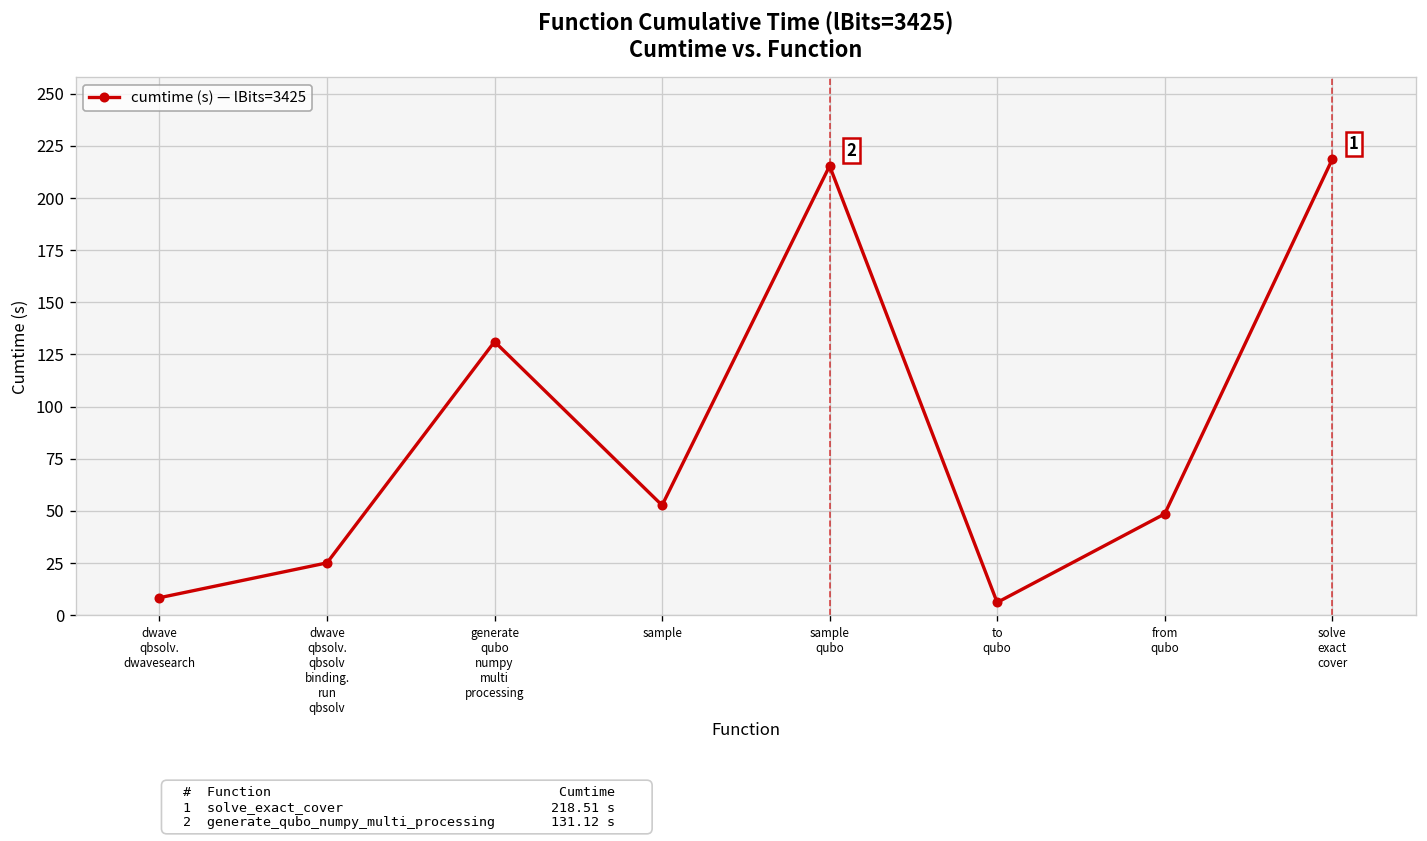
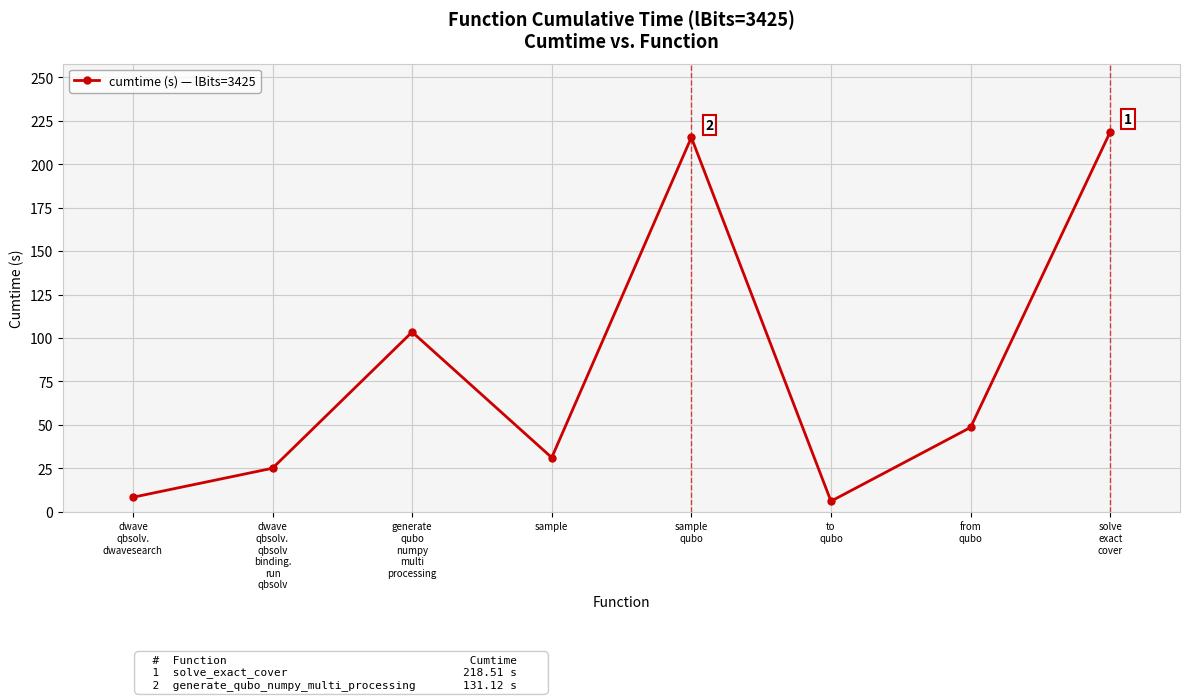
  {
    "dwave qbsolv. dwavesearch": 8,
    "dwave qbsolv. qbsolv binding. run qbsolv": 25,
-   "generate qubo numpy multi processing": 131,
-   "sample": 53,
+   "generate qubo numpy multi processing": 103,
+   "sample": 31,
    "to qubo": 6,
    "from qubo": 49
  }
